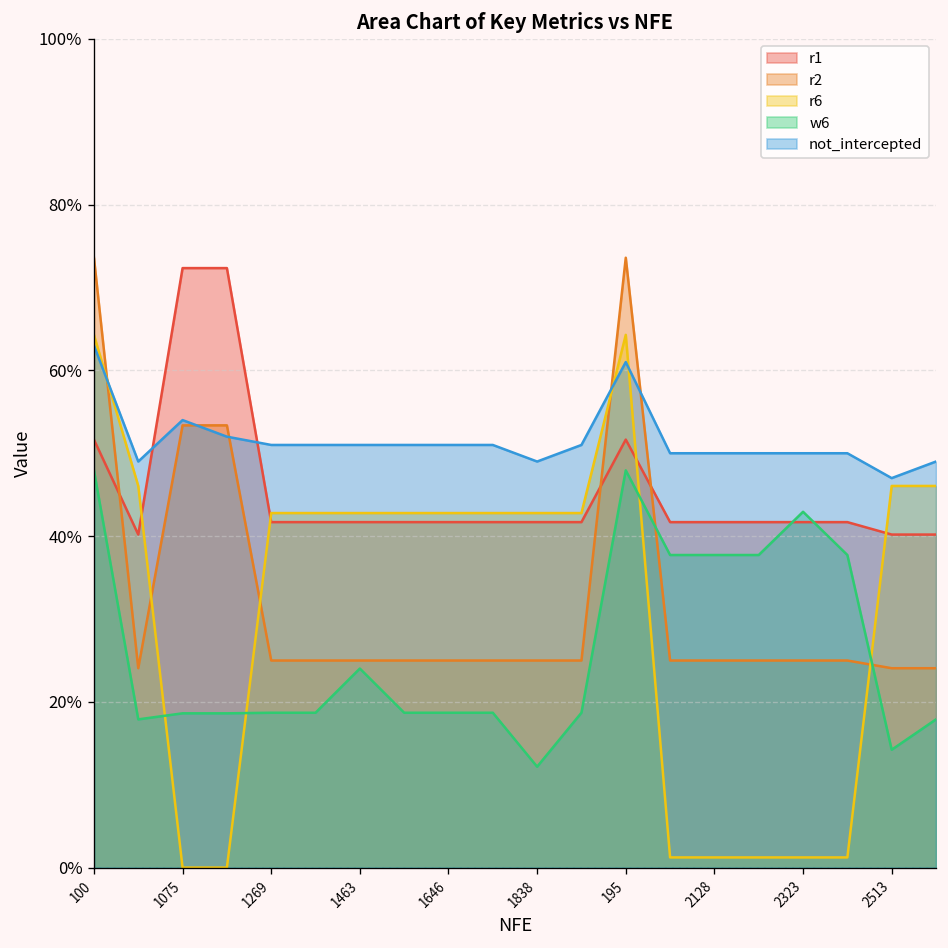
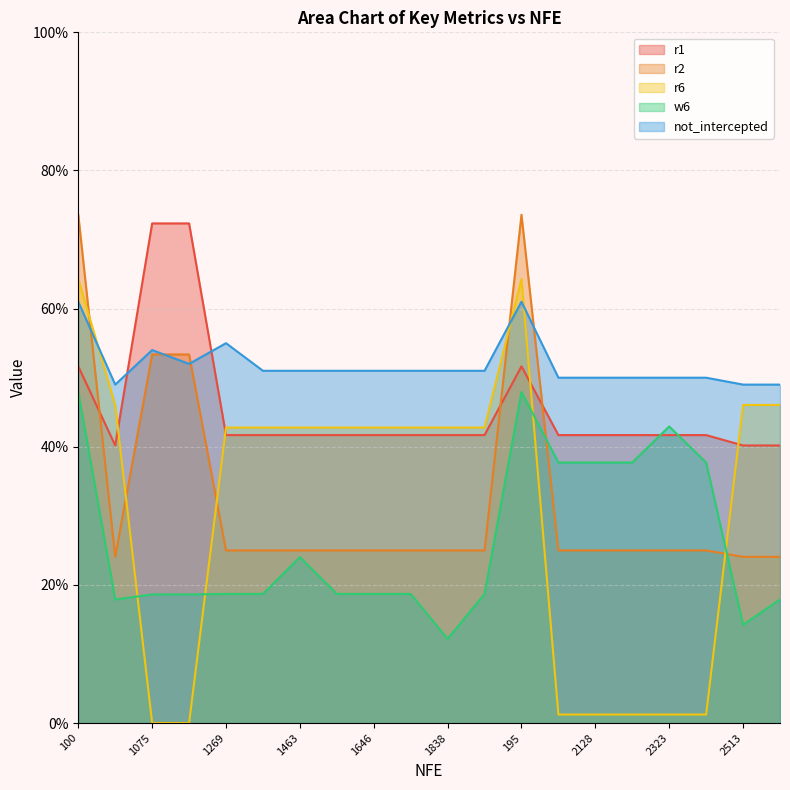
  {
    "w6": {
      "100": "48%",
      "1075": "19%",
      "1269": "19%",
      "1463": "24%",
      "1646": "19%",
      "1838": "12%",
      "195": "48%",
      "2128": "38%",
      "2323": "43%",
      "2513": "14%"
    },
    "not_intercepted": {
-     "100": "63%",
+     "100": "61%",
      "1075": "54%",
-     "1269": "51%",
+     "1269": "55%",
      "1463": "51%",
      "1646": "51%",
-     "1838": "49%",
+     "1838": "51%",
      "195": "61%",
      "2128": "50%",
      "2323": "50%",
-     "2513": "47%"
+     "2513": "49%"
    }
  }
